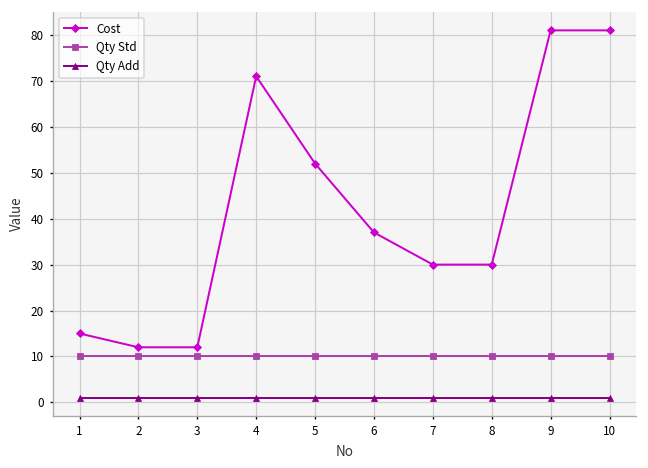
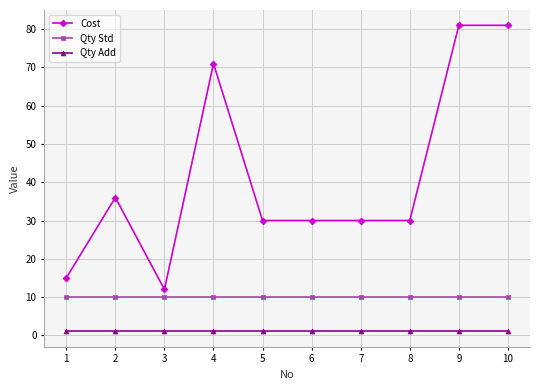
  {
    "Cost": {
      "1": 15,
-     "2": 12,
+     "2": 36,
      "3": 12,
      "4": 71,
-     "5": 52,
-     "6": 37,
+     "5": 30,
+     "6": 30,
      "7": 30,
      "8": 30,
      "9": 81,
      "10": 81
    },
    "Qty Std": {
      "1": 10,
      "2": 10,
      "3": 10,
      "4": 10,
      "5": 10,
      "6": 10,
      "7": 10,
      "8": 10,
      "9": 10,
      "10": 10
    },
    "Qty Add": {
      "1": 1,
      "2": 1,
      "3": 1,
      "4": 1,
      "5": 1,
      "6": 1,
      "7": 1,
      "8": 1,
      "9": 1,
      "10": 1
    }
  }
